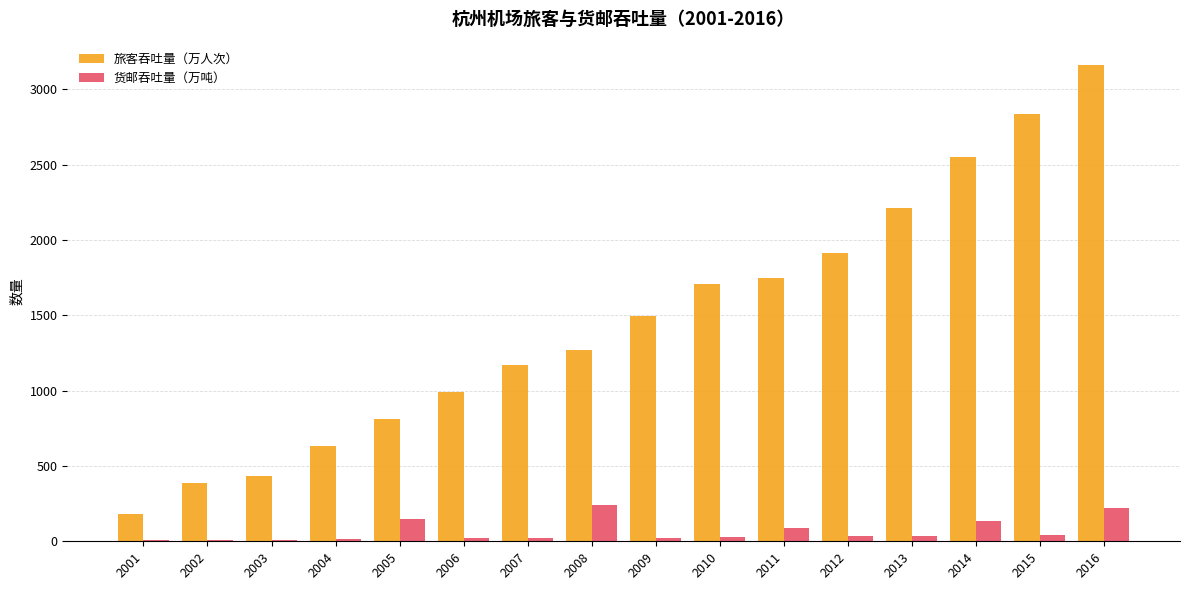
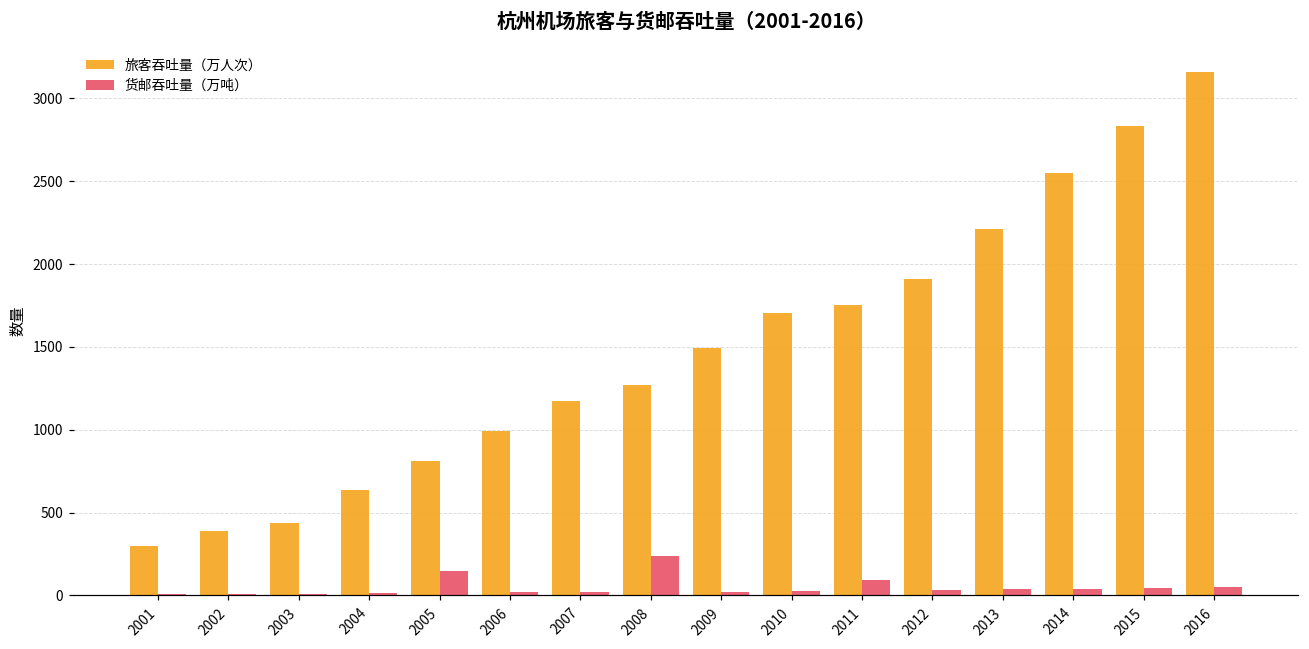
  {
    "旅客吞吐量（万人次）": {
-     "2001": 180,
+     "2001": 300,
      "2002": 390,
      "2003": 440,
      "2004": 630,
      "2005": 810,
      "2006": 990,
      "2007": 1170,
      "2008": 1270,
      "2009": 1490,
      "2010": 1710,
      "2011": 1750,
      "2012": 1910,
      "2013": 2210,
      "2014": 2550,
      "2015": 2840,
      "2016": 3160
    },
    "货邮吞吐量（万吨）": {
      "2005": 150,
      "2006": 20,
      "2007": 20,
      "2008": 240,
      "2009": 20,
      "2010": 30,
      "2011": 90,
      "2012": 30,
      "2013": 40,
-     "2014": 130,
+     "2014": 40,
      "2015": 40,
-     "2016": 220
+     "2016": 50
    }
  }
